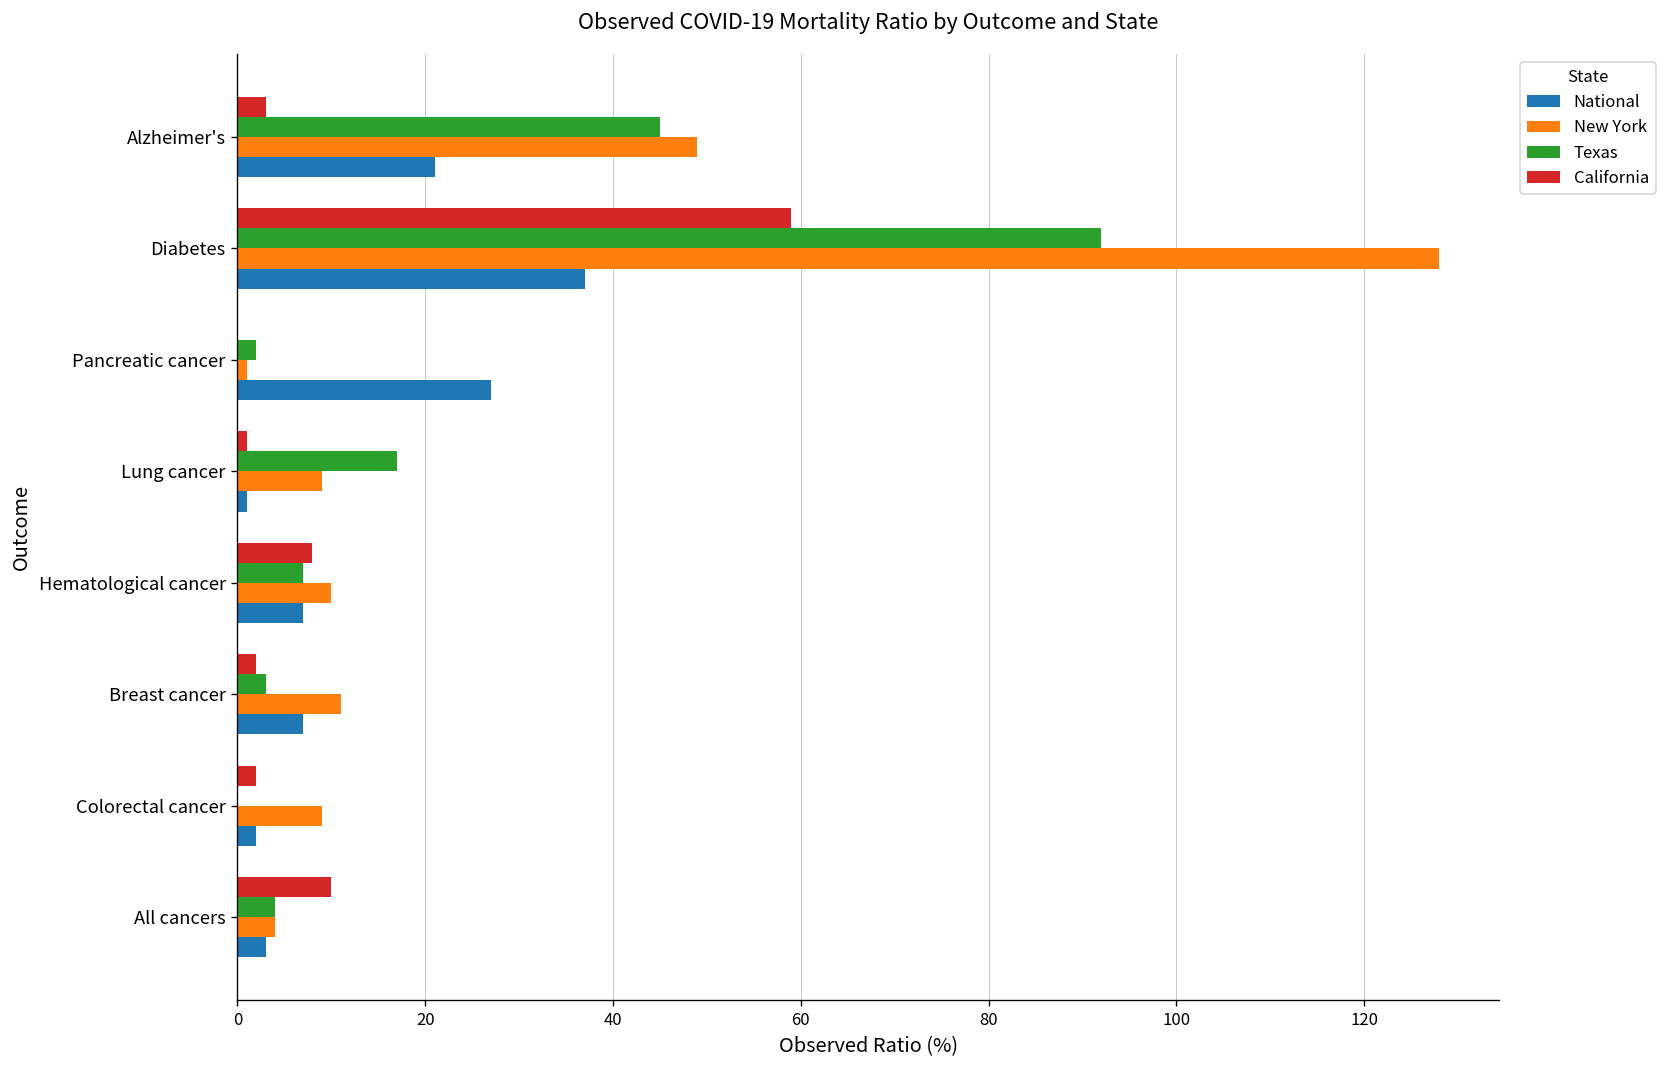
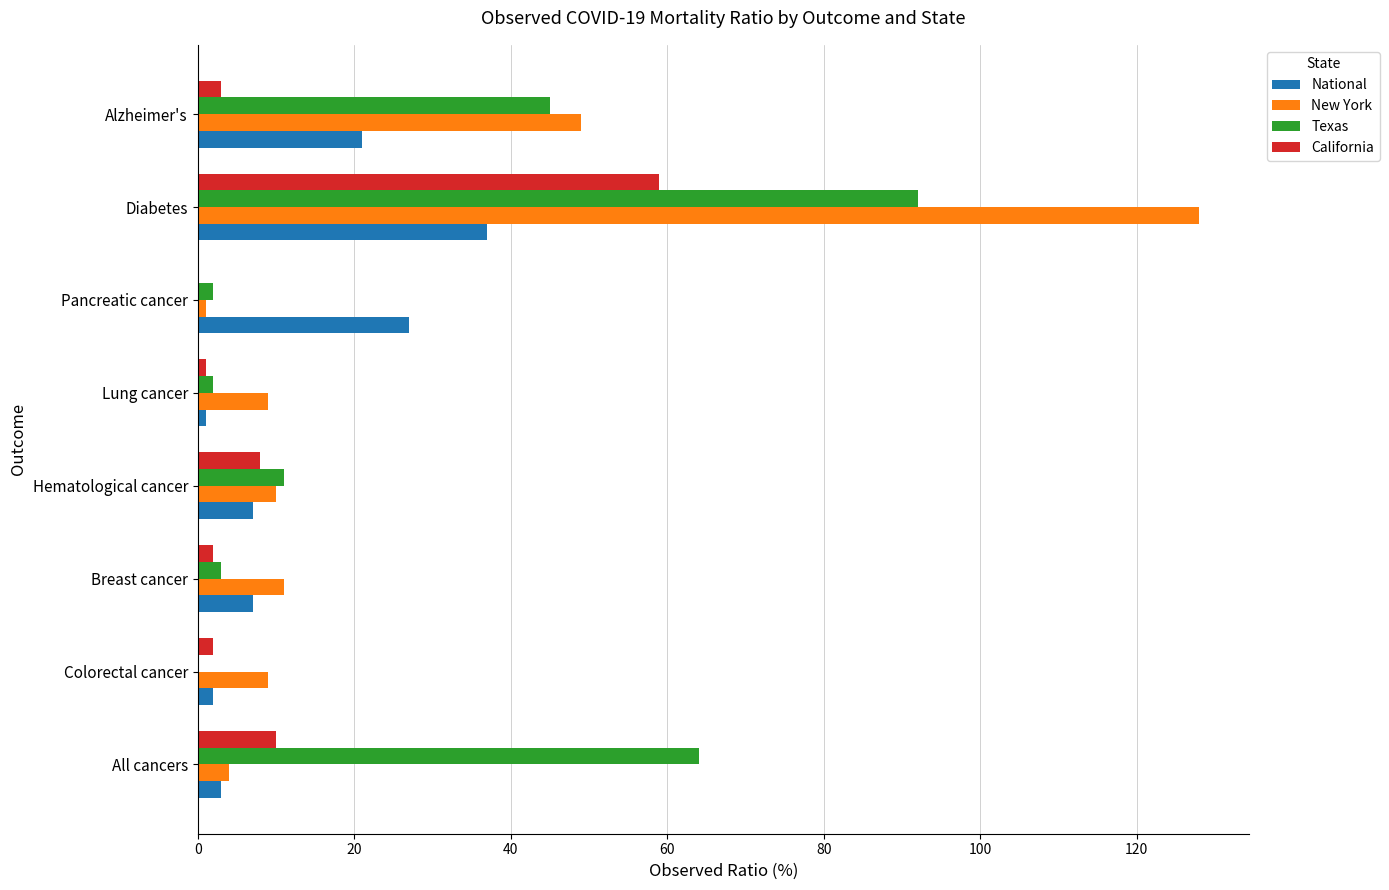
  {
    "National": {
      "Alzheimer's": 21,
      "Diabetes": 37,
      "Pancreatic cancer": 27,
      "Lung cancer": 1,
      "Hematological cancer": 7,
      "Breast cancer": 7,
      "Colorectal cancer": 2,
      "All cancers": 3
    },
    "New York": {
      "Alzheimer's": 49,
      "Diabetes": 128,
      "Pancreatic cancer": 1,
      "Lung cancer": 9,
      "Hematological cancer": 10,
      "Breast cancer": 11,
      "Colorectal cancer": 9,
      "All cancers": 4
    },
    "Texas": {
      "Alzheimer's": 45,
      "Diabetes": 92,
      "Pancreatic cancer": 2,
-     "Lung cancer": 17,
-     "Hematological cancer": 7,
+     "Lung cancer": 2,
+     "Hematological cancer": 11,
      "Breast cancer": 3,
      "Colorectal cancer": 0,
-     "All cancers": 4
+     "All cancers": 64
    },
    "California": {
      "Alzheimer's": 3,
      "Diabetes": 59,
      "Pancreatic cancer": 0,
      "Lung cancer": 1,
      "Hematological cancer": 8,
      "Breast cancer": 2,
      "Colorectal cancer": 2,
      "All cancers": 10
    }
  }
